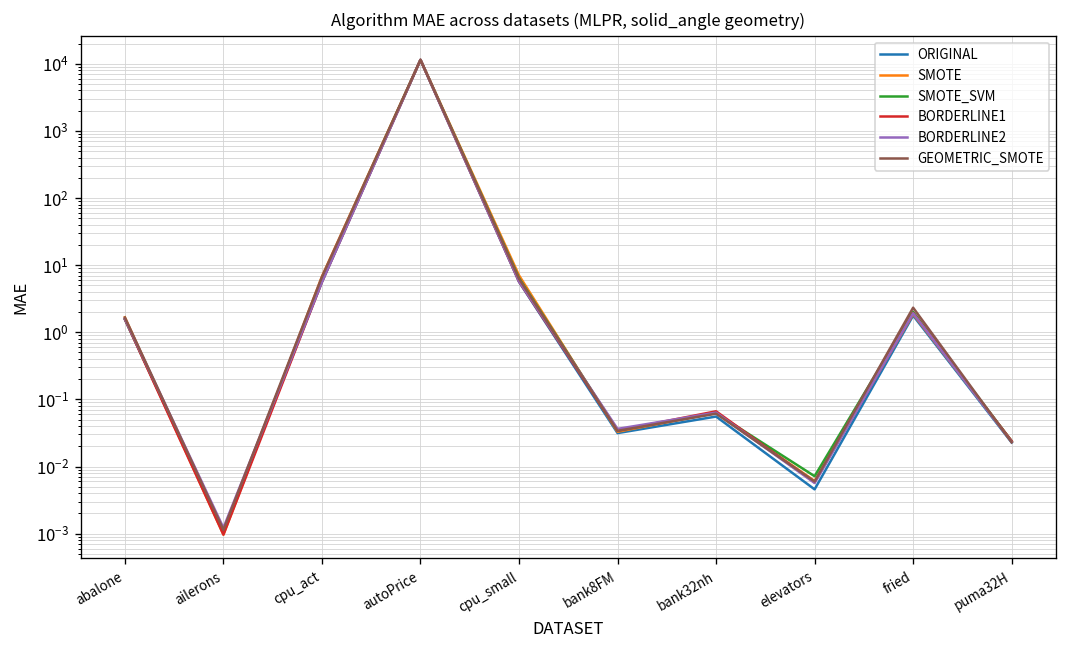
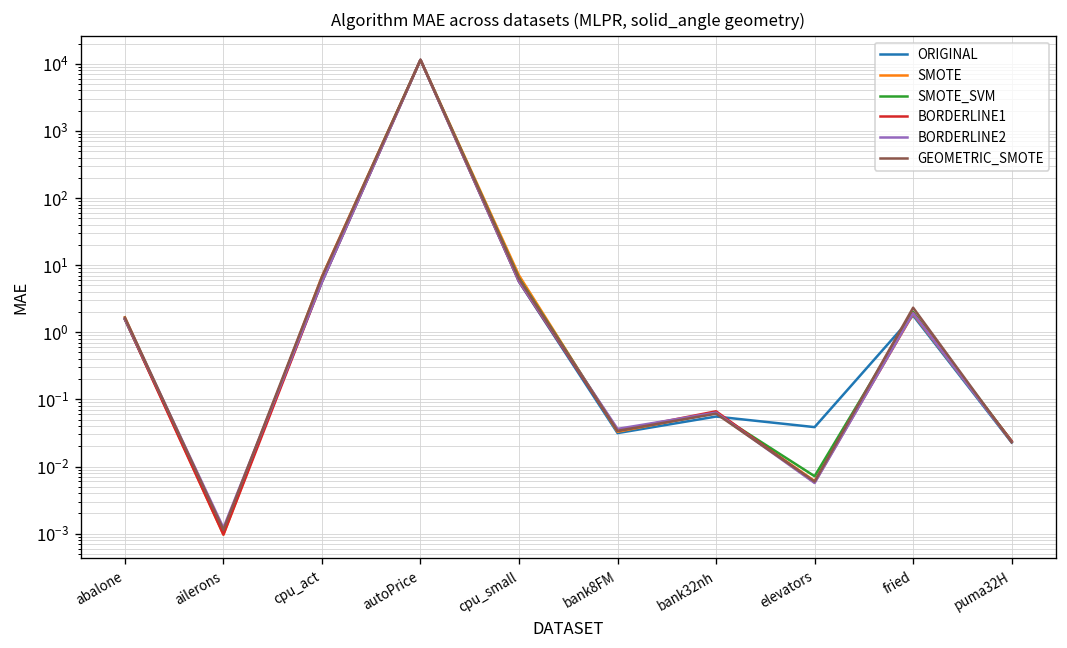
  {
    "ORIGINAL": {
-     "elevators": 0.005
+     "elevators": 0.04
    },
    "SMOTE_SVM": {
      "elevators": 0.007
    },
    "GEOMETRIC_SMOTE": {
      "fried": 2.3
    }
  }
